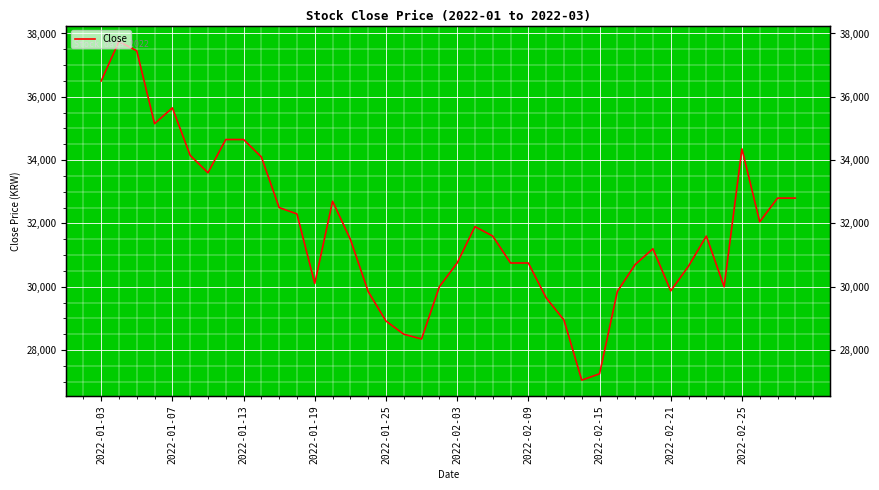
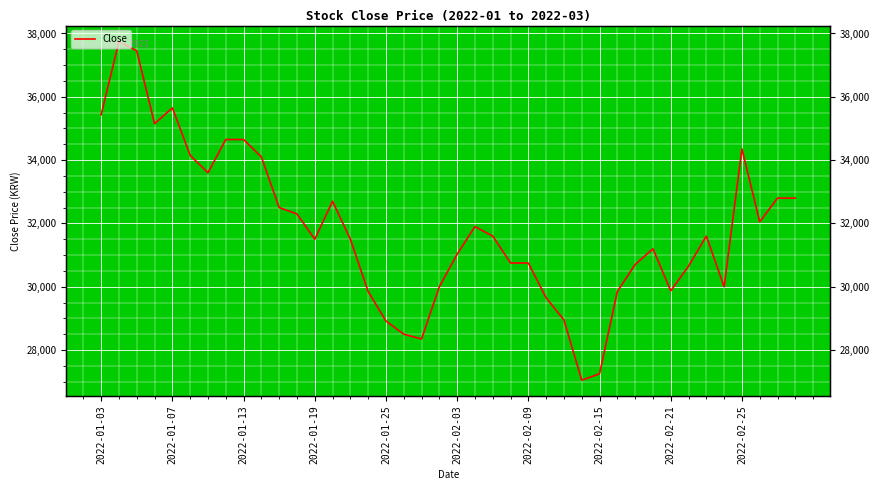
  {
-   "2022-01-03": "36,500",
+   "2022-01-03": "35,400",
    "2022-01-07": "35,700",
    "2022-01-13": "34,700",
-   "2022-01-19": "30,100",
+   "2022-01-19": "31,500",
    "2022-01-25": "28,900",
-   "2022-02-03": "30,800",
+   "2022-02-03": "31,000",
    "2022-02-09": "30,800",
    "2022-02-15": "27,300",
    "2022-02-21": "29,900",
    "2022-02-25": "34,400"
  }
